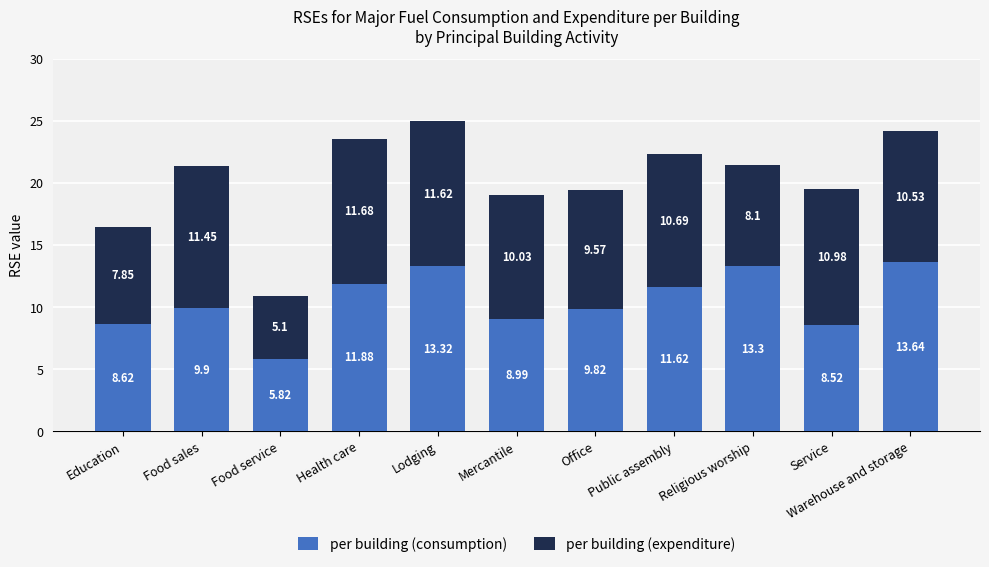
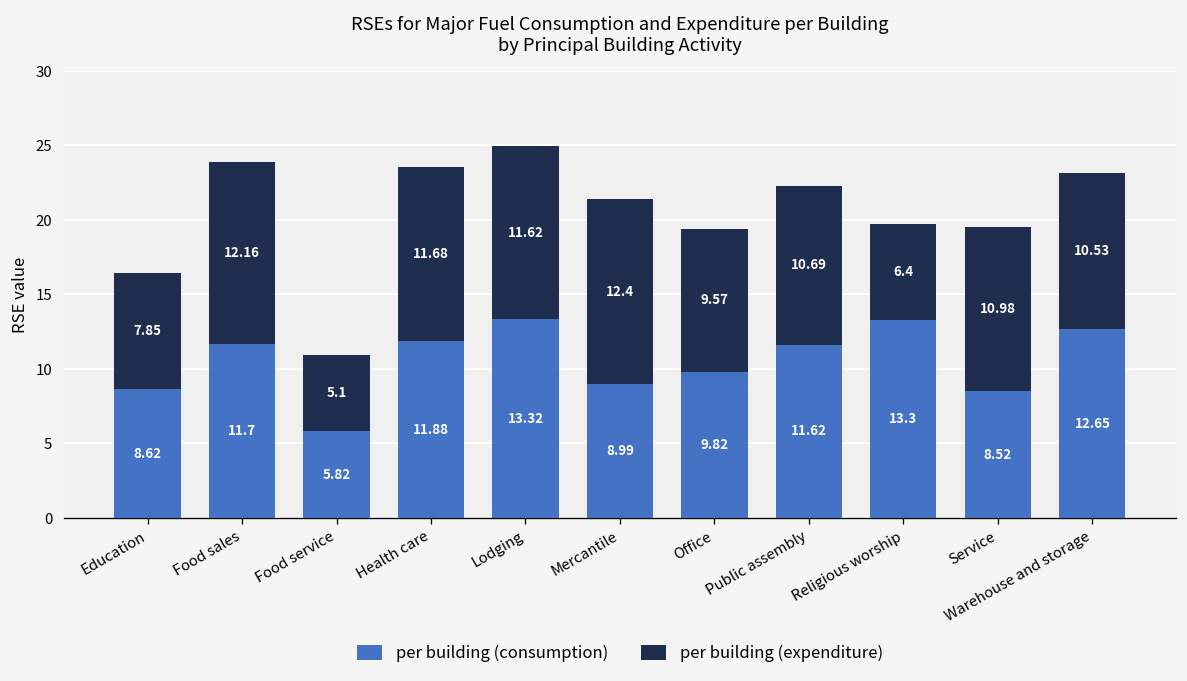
  {
    "per building (consumption)": {
      "Education": 8.62,
-     "Food sales": 9.9,
+     "Food sales": 11.7,
      "Food service": 5.82,
      "Health care": 11.88,
      "Lodging": 13.32,
      "Mercantile": 8.99,
      "Office": 9.82,
      "Public assembly": 11.62,
      "Religious worship": 13.3,
      "Service": 8.52,
-     "Warehouse and storage": 13.64
+     "Warehouse and storage": 12.65
    },
    "per building (expenditure)": {
      "Education": 7.85,
-     "Food sales": 11.45,
+     "Food sales": 12.16,
      "Food service": 5.1,
      "Health care": 11.68,
      "Lodging": 11.62,
-     "Mercantile": 10.03,
+     "Mercantile": 12.4,
      "Office": 9.57,
      "Public assembly": 10.69,
-     "Religious worship": 8.1,
+     "Religious worship": 6.4,
      "Service": 10.98,
      "Warehouse and storage": 10.53
    }
  }
